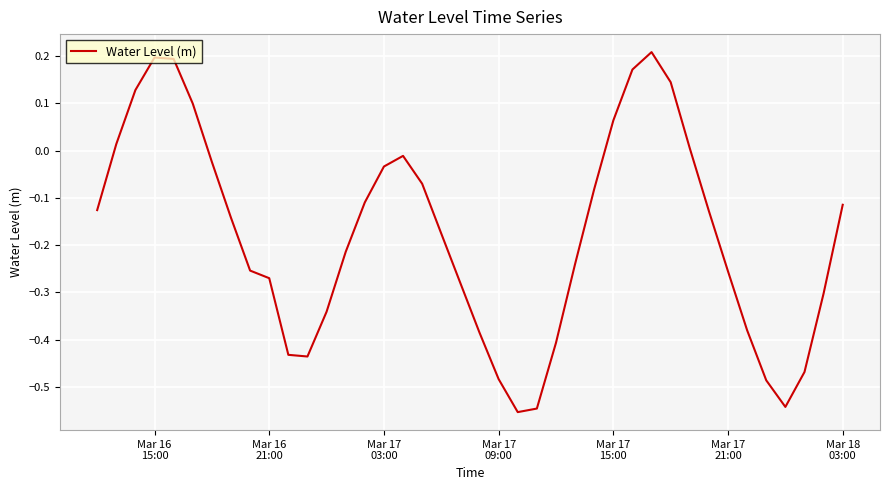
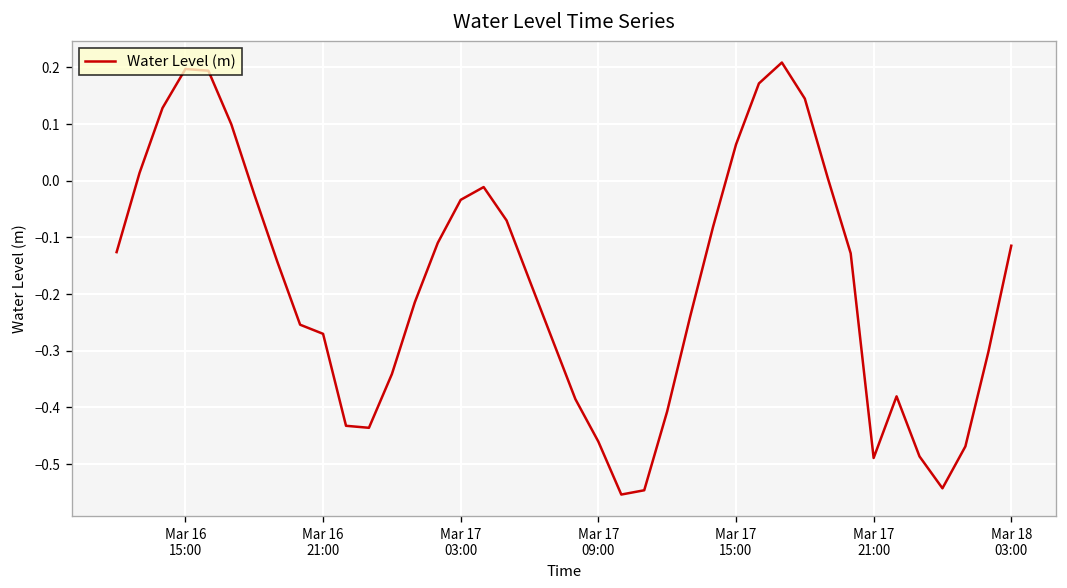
  {
    "Mar 16 21:00": -0.27,
    "Mar 17 03:00": -0.03,
-   "Mar 17 09:00": -0.48,
+   "Mar 17 09:00": -0.46,
    "Mar 17 15:00": 0.06,
-   "Mar 17 21:00": -0.26,
+   "Mar 17 21:00": -0.49,
    "Mar 18 03:00": -0.11
  }
